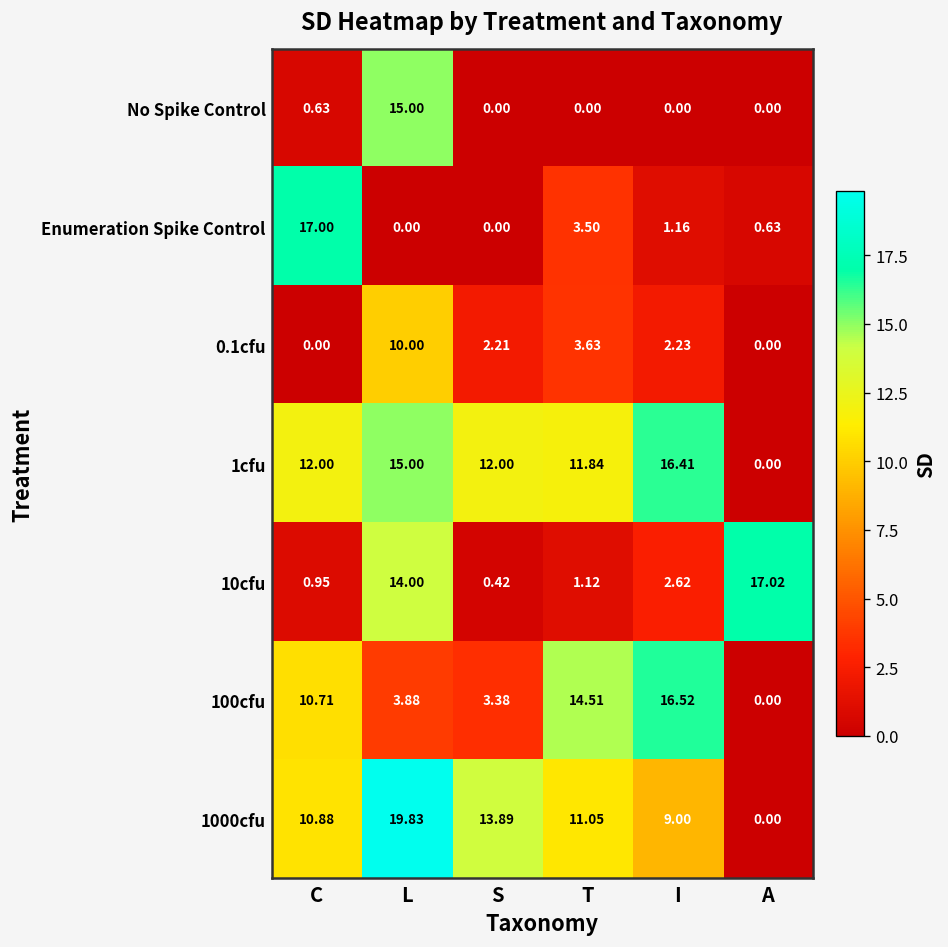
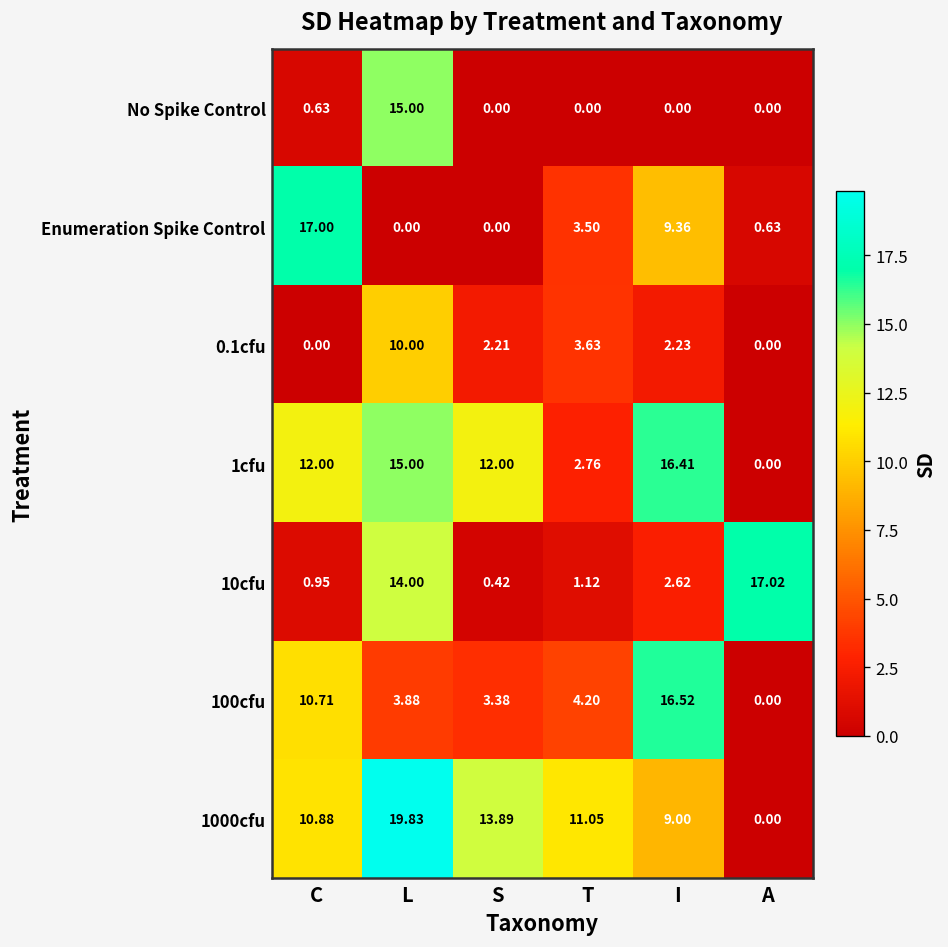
  {
    "No Spike Control": {
      "C": 0.63,
      "L": 15.00,
      "S": 0.00,
      "T": 0.00,
      "I": 0.00,
      "A": 0.00
    },
    "Enumeration Spike Control": {
      "C": 17.00,
      "L": 0.00,
      "S": 0.00,
      "T": 3.50,
-     "I": 1.16,
+     "I": 9.36,
      "A": 0.63
    },
    "0.1cfu": {
      "C": 0.00,
      "L": 10.00,
      "S": 2.21,
      "T": 3.63,
      "I": 2.23,
      "A": 0.00
    },
    "1cfu": {
      "C": 12.00,
      "L": 15.00,
      "S": 12.00,
-     "T": 11.84,
+     "T": 2.76,
      "I": 16.41,
      "A": 0.00
    },
    "10cfu": {
      "C": 0.95,
      "L": 14.00,
      "S": 0.42,
      "T": 1.12,
      "I": 2.62,
      "A": 17.02
    },
    "100cfu": {
      "C": 10.71,
      "L": 3.88,
      "S": 3.38,
-     "T": 14.51,
+     "T": 4.20,
      "I": 16.52,
      "A": 0.00
    },
    "1000cfu": {
      "C": 10.88,
      "L": 19.83,
      "S": 13.89,
      "T": 11.05,
      "I": 9.00,
      "A": 0.00
    }
  }
